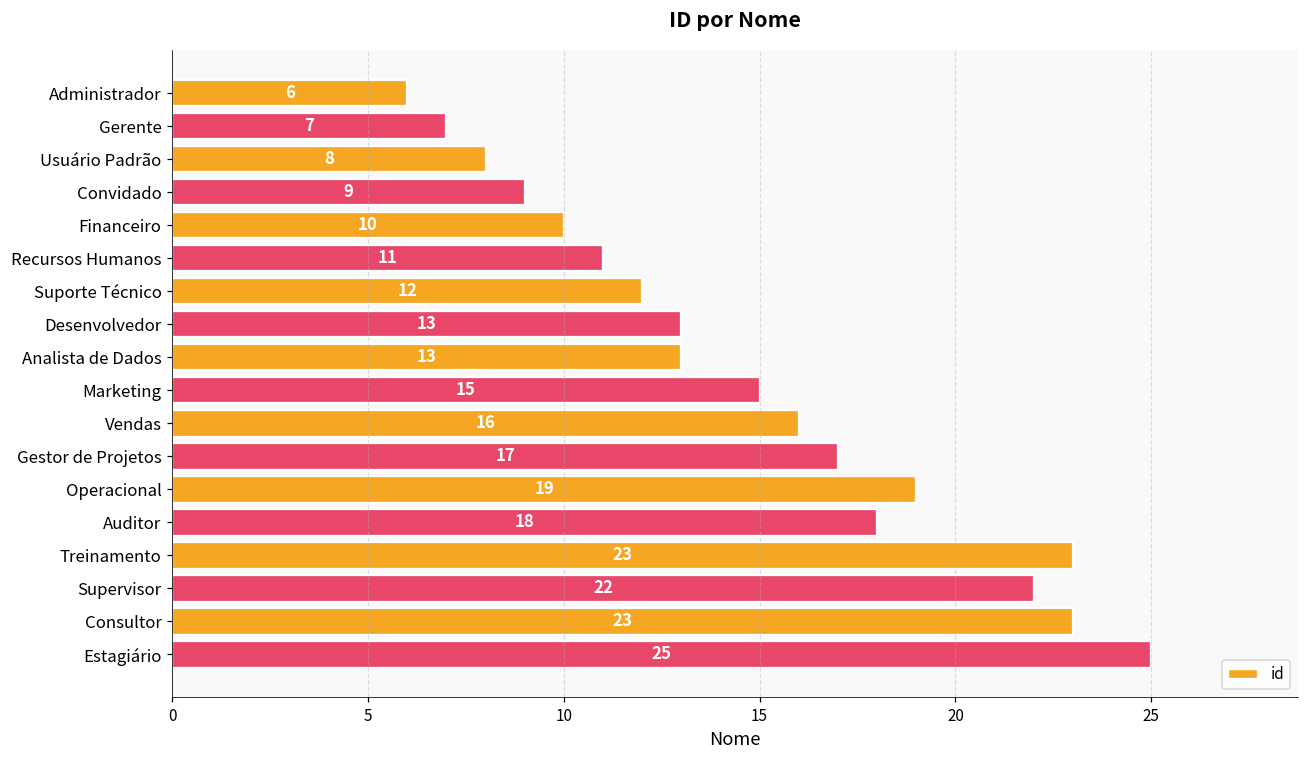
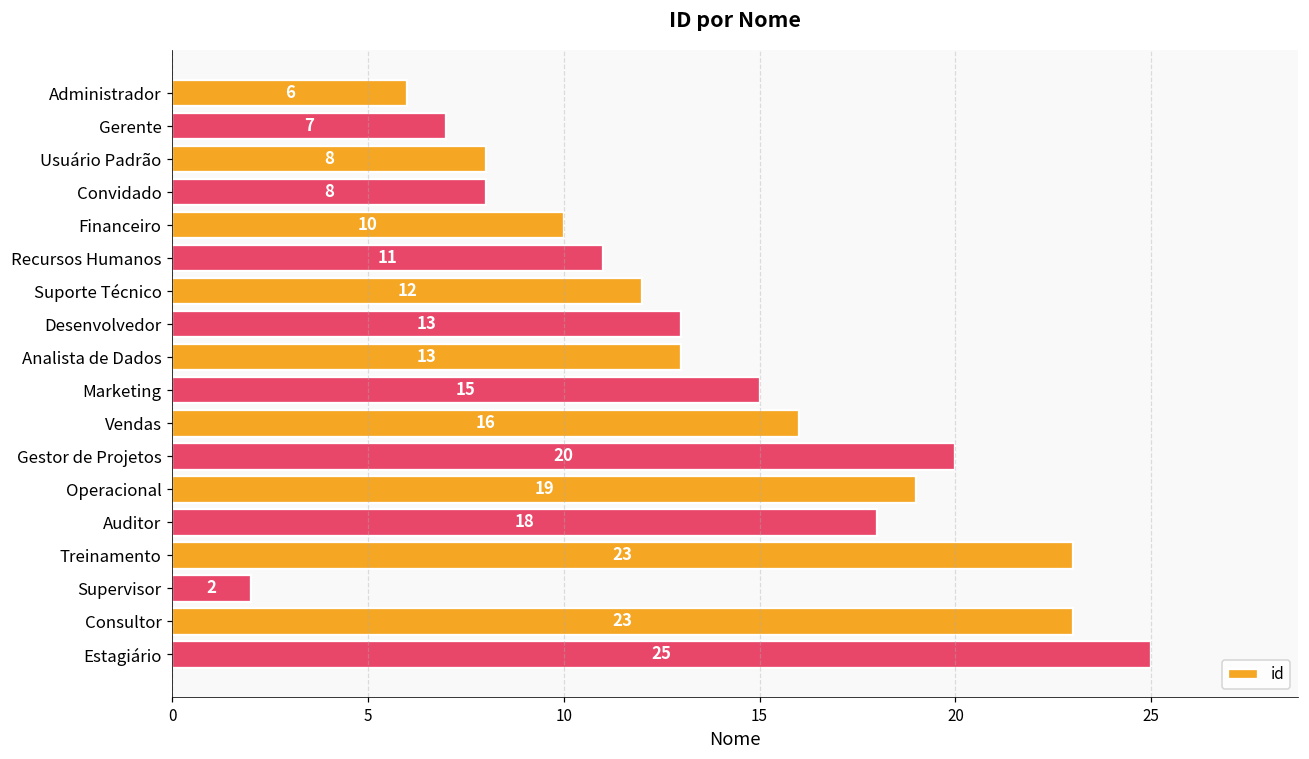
  {
    "Administrador": 6,
    "Gerente": 7,
    "Usuário Padrão": 8,
-   "Convidado": 9,
+   "Convidado": 8,
    "Financeiro": 10,
    "Recursos Humanos": 11,
    "Suporte Técnico": 12,
    "Desenvolvedor": 13,
    "Analista de Dados": 13,
    "Marketing": 15,
    "Vendas": 16,
-   "Gestor de Projetos": 17,
+   "Gestor de Projetos": 20,
    "Operacional": 19,
    "Auditor": 18,
    "Treinamento": 23,
-   "Supervisor": 22,
+   "Supervisor": 2,
    "Consultor": 23,
    "Estagiário": 25
  }
